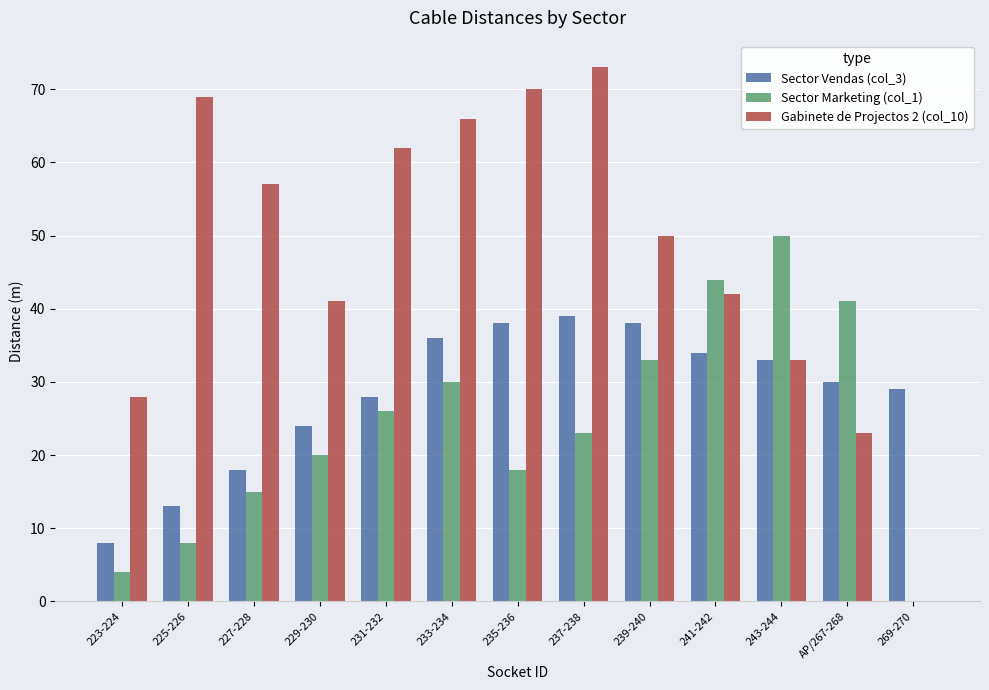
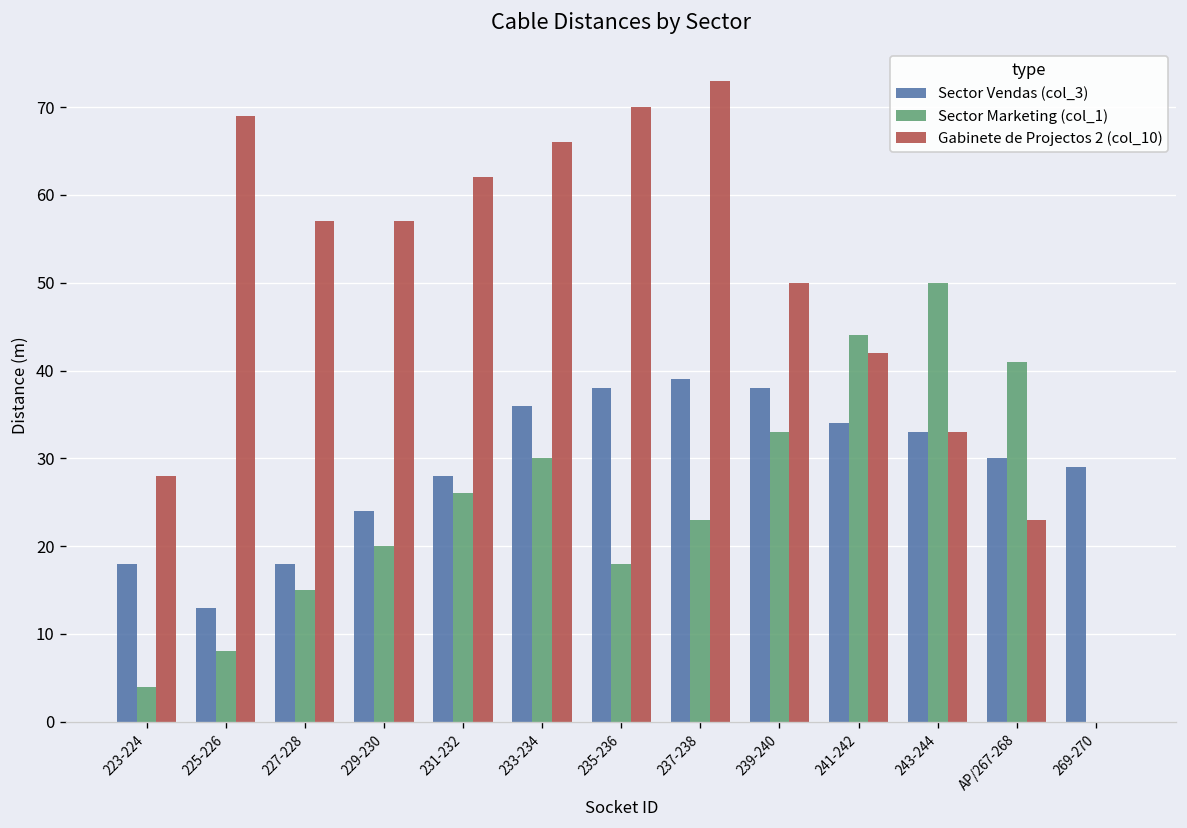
  {
    "Sector Vendas (col_3)": {
-     "223-224": 8,
+     "223-224": 18,
      "225-226": 13,
      "227-228": 18,
      "229-230": 24,
      "231-232": 28,
      "233-234": 36,
      "235-236": 38,
      "237-238": 39,
      "239-240": 38,
      "241-242": 34,
      "243-244": 33,
      "AP/267-268": 30,
      "269-270": 29
    },
    "Sector Marketing (col_1)": {
      "223-224": 4,
      "225-226": 8,
      "227-228": 15,
      "229-230": 20,
      "231-232": 26,
      "233-234": 30,
      "235-236": 18,
      "237-238": 23,
      "239-240": 33,
      "241-242": 44,
      "243-244": 50,
      "AP/267-268": 41,
      "269-270": 0
    },
    "Gabinete de Projectos 2 (col_10)": {
      "223-224": 28,
      "225-226": 69,
      "227-228": 57,
-     "229-230": 41,
+     "229-230": 57,
      "231-232": 62,
      "233-234": 66,
      "235-236": 70,
      "237-238": 73,
      "239-240": 50,
      "241-242": 42,
      "243-244": 33,
      "AP/267-268": 23,
      "269-270": 0
    }
  }
